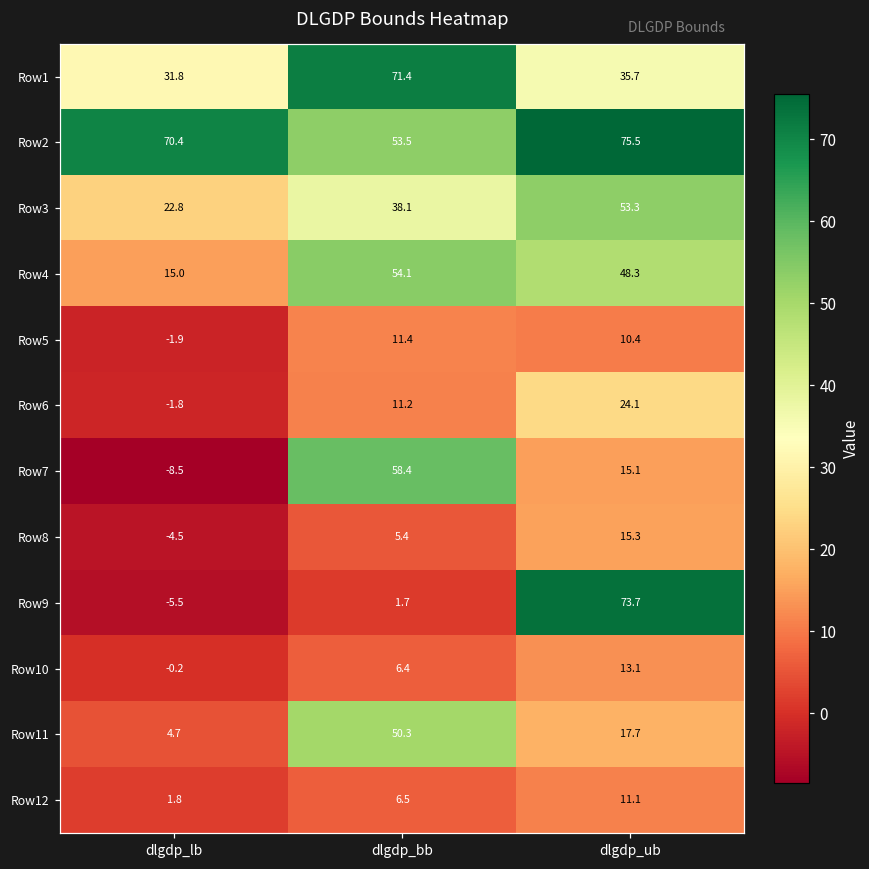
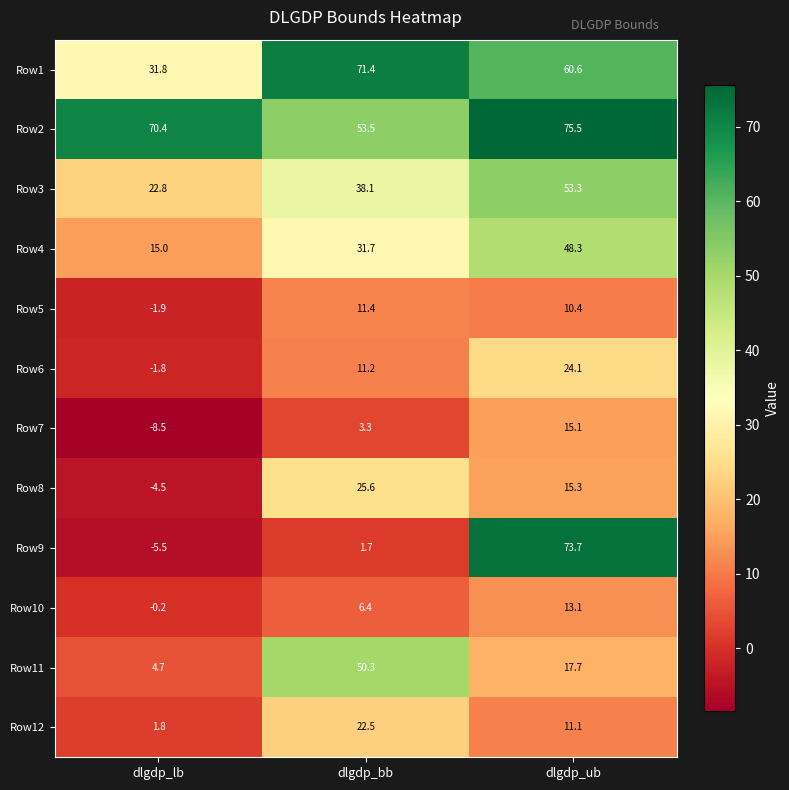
  {
    "Row1": {
      "dlgdp_lb": 31.8,
      "dlgdp_bb": 71.4,
-     "dlgdp_ub": 35.7
+     "dlgdp_ub": 60.6
    },
    "Row2": {
      "dlgdp_lb": 70.4,
      "dlgdp_bb": 53.5,
      "dlgdp_ub": 75.5
    },
    "Row3": {
      "dlgdp_lb": 22.8,
      "dlgdp_bb": 38.1,
      "dlgdp_ub": 53.3
    },
    "Row4": {
      "dlgdp_lb": 15.0,
-     "dlgdp_bb": 54.1,
+     "dlgdp_bb": 31.7,
      "dlgdp_ub": 48.3
    },
    "Row5": {
      "dlgdp_lb": -1.9,
      "dlgdp_bb": 11.4,
      "dlgdp_ub": 10.4
    },
    "Row6": {
      "dlgdp_lb": -1.8,
      "dlgdp_bb": 11.2,
      "dlgdp_ub": 24.1
    },
    "Row7": {
      "dlgdp_lb": -8.5,
-     "dlgdp_bb": 58.4,
+     "dlgdp_bb": 3.3,
      "dlgdp_ub": 15.1
    },
    "Row8": {
      "dlgdp_lb": -4.5,
-     "dlgdp_bb": 5.4,
+     "dlgdp_bb": 25.6,
      "dlgdp_ub": 15.3
    },
    "Row9": {
      "dlgdp_lb": -5.5,
      "dlgdp_bb": 1.7,
      "dlgdp_ub": 73.7
    },
    "Row10": {
      "dlgdp_lb": -0.2,
      "dlgdp_bb": 6.4,
      "dlgdp_ub": 13.1
    },
    "Row11": {
      "dlgdp_lb": 4.7,
      "dlgdp_bb": 50.3,
      "dlgdp_ub": 17.7
    },
    "Row12": {
      "dlgdp_lb": 1.8,
-     "dlgdp_bb": 6.5,
+     "dlgdp_bb": 22.5,
      "dlgdp_ub": 11.1
    }
  }
